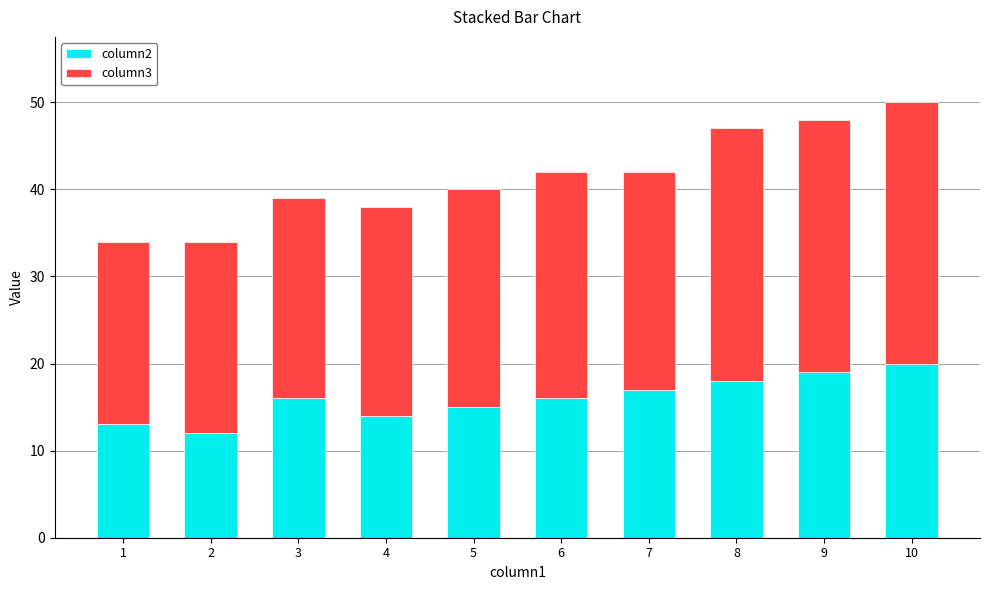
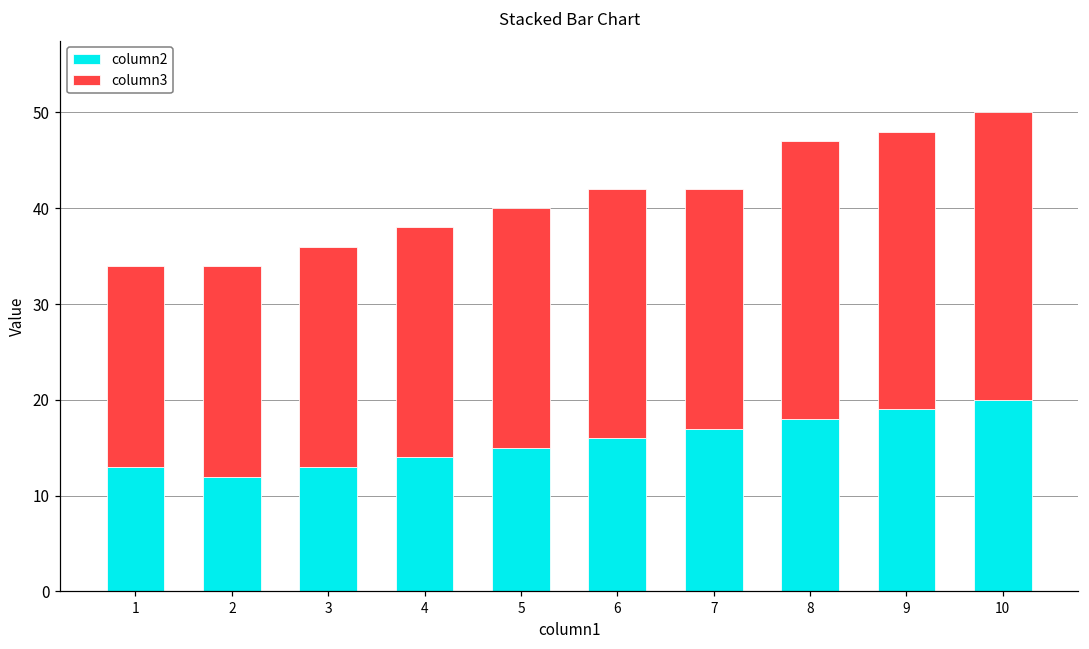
  {
    "column2": {
      "1": 13,
      "2": 12,
-     "3": 16,
+     "3": 13,
      "4": 14,
      "5": 15,
      "6": 16,
      "7": 17,
      "8": 18,
      "9": 19,
      "10": 20
    },
    "column3": {
      "1": 21,
      "2": 22,
      "3": 23,
      "4": 24,
      "5": 25,
      "6": 26,
      "7": 25,
      "8": 29,
      "9": 29,
      "10": 30
    }
  }
